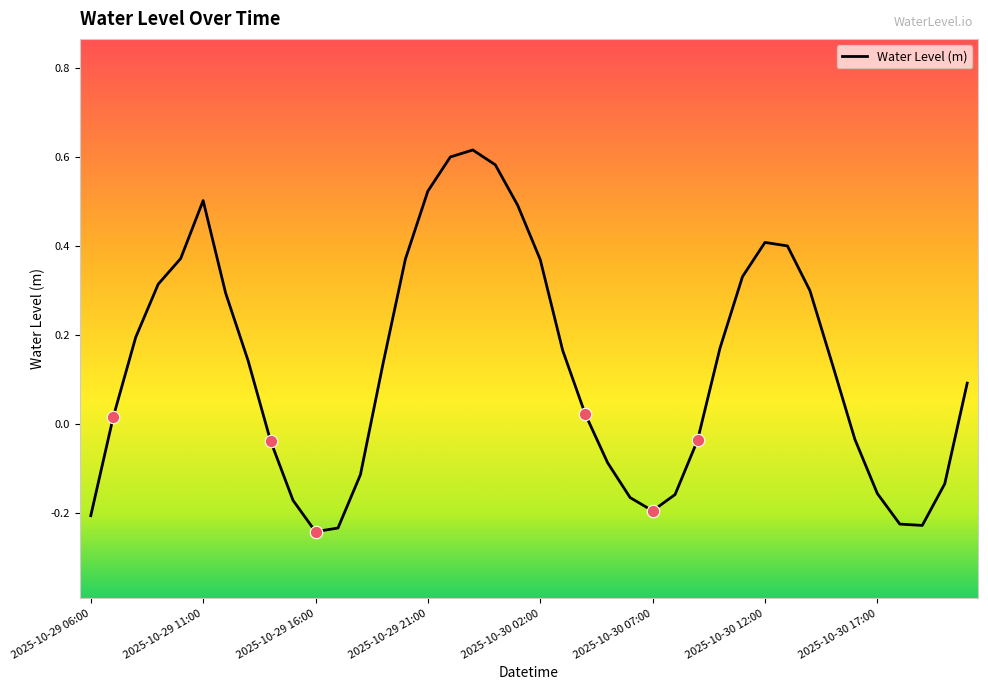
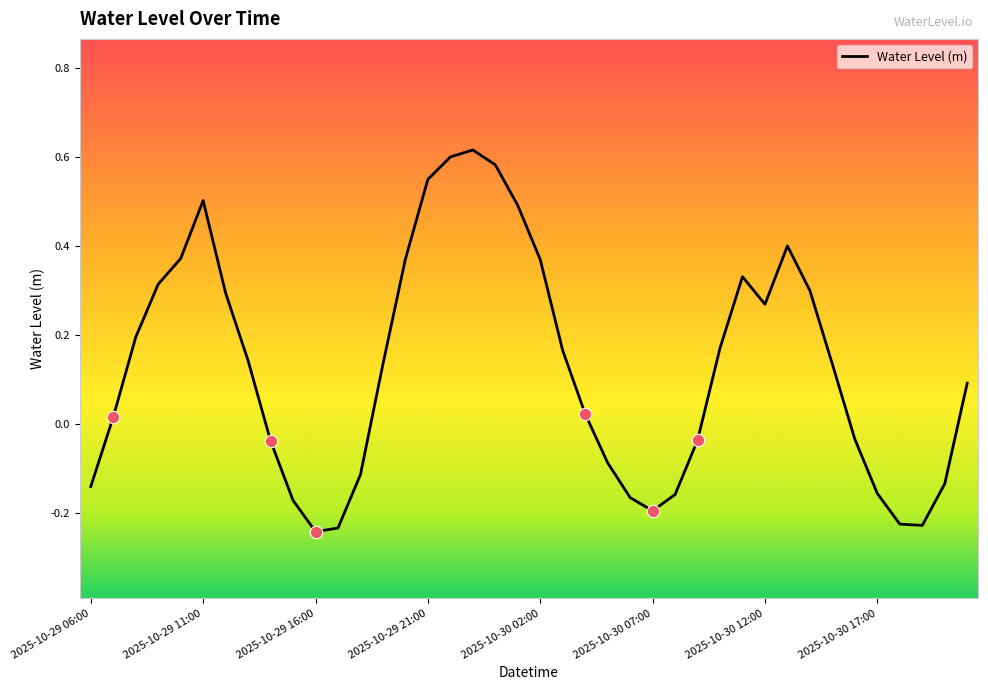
  {
    "Water Level (m)": {
-     "2025-10-29 06:00": -0.21,
+     "2025-10-29 06:00": -0.14,
      "2025-10-29 11:00": 0.50,
-     "2025-10-29 21:00": 0.52,
+     "2025-10-29 21:00": 0.55,
      "2025-10-30 02:00": 0.37,
-     "2025-10-30 12:00": 0.41,
+     "2025-10-30 12:00": 0.27,
      "2025-10-30 17:00": -0.16
    }
  }
